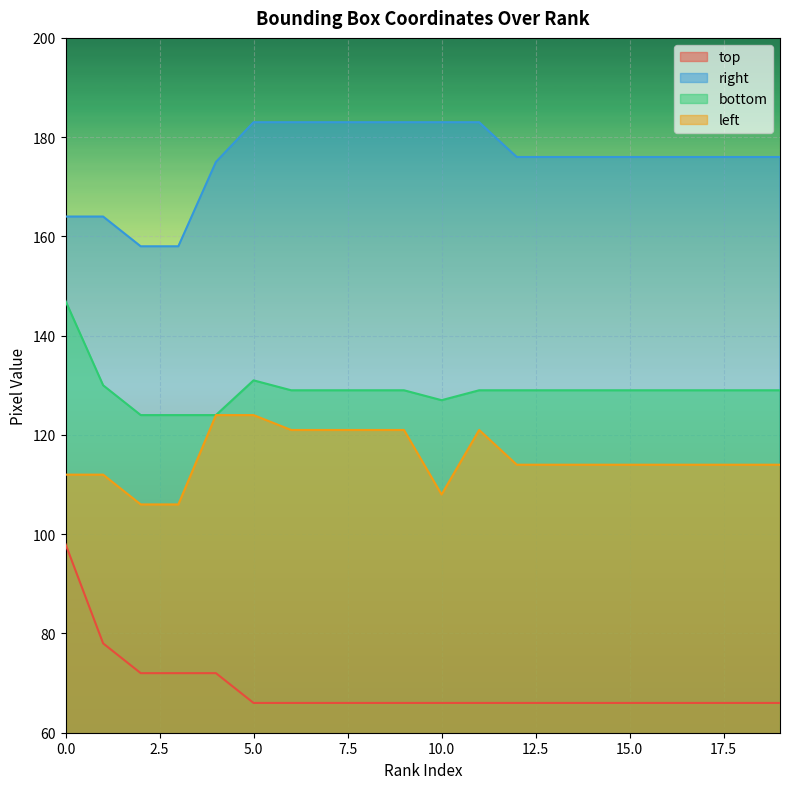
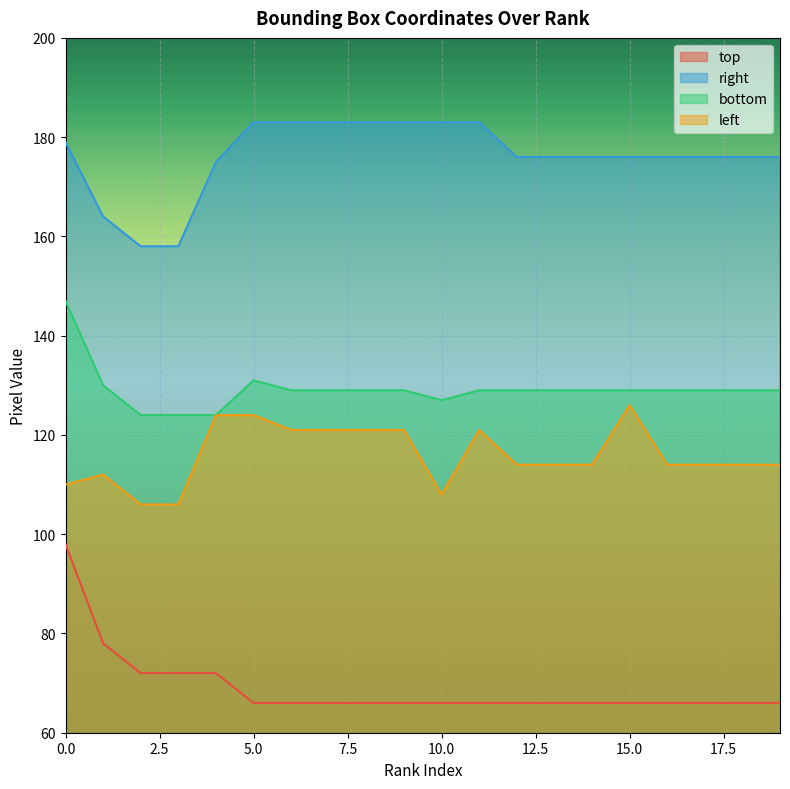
  {
    "top": {
      "0.0": 98,
      "5.0": 66,
      "10.0": 66,
      "15.0": 66
    },
    "right": {
-     "0.0": 164,
+     "0.0": 179,
      "5.0": 183,
      "10.0": 183,
      "15.0": 176
    },
    "bottom": {
      "0.0": 147,
      "5.0": 131,
      "10.0": 127,
      "15.0": 129
    },
    "left": {
-     "0.0": 112,
+     "0.0": 110,
      "5.0": 124,
      "10.0": 108,
-     "15.0": 114
+     "15.0": 126
    }
  }
